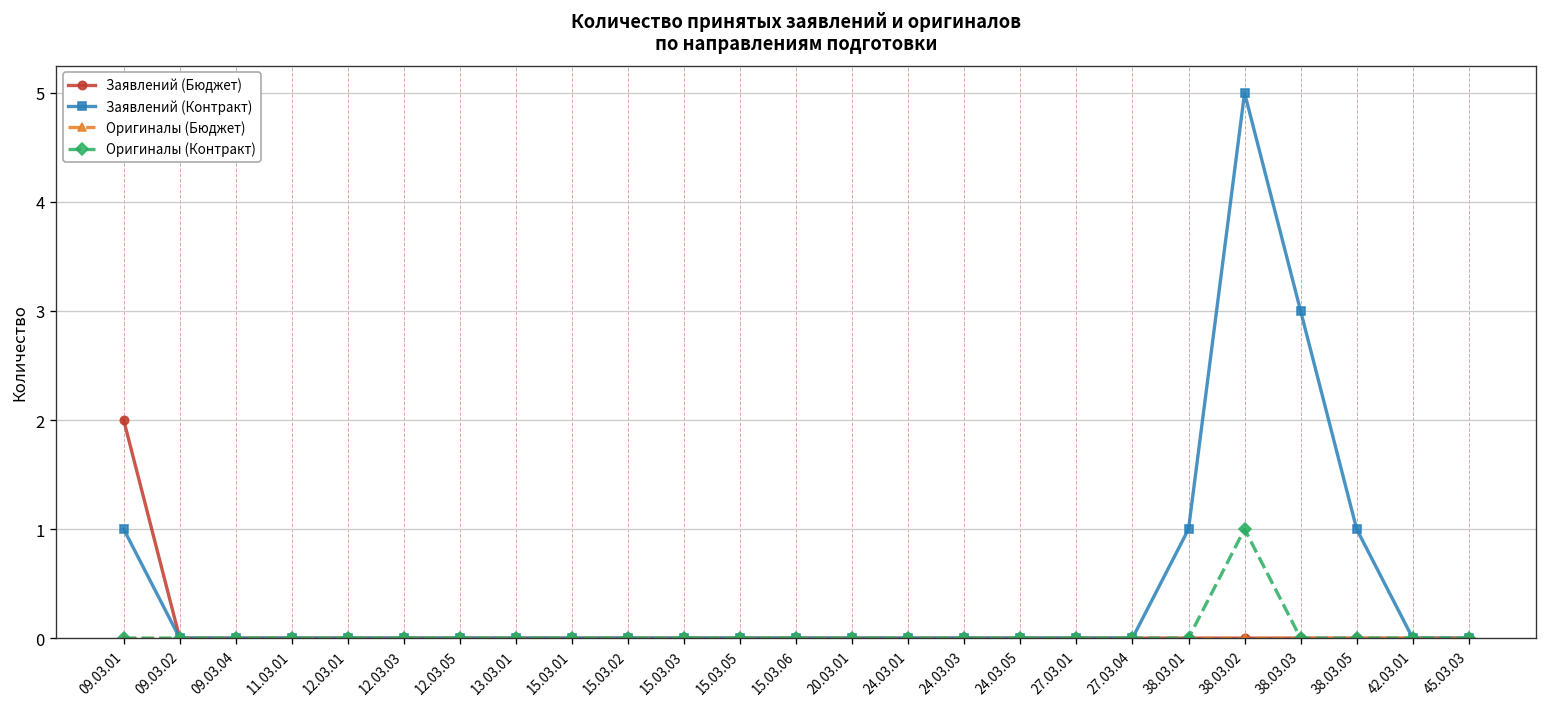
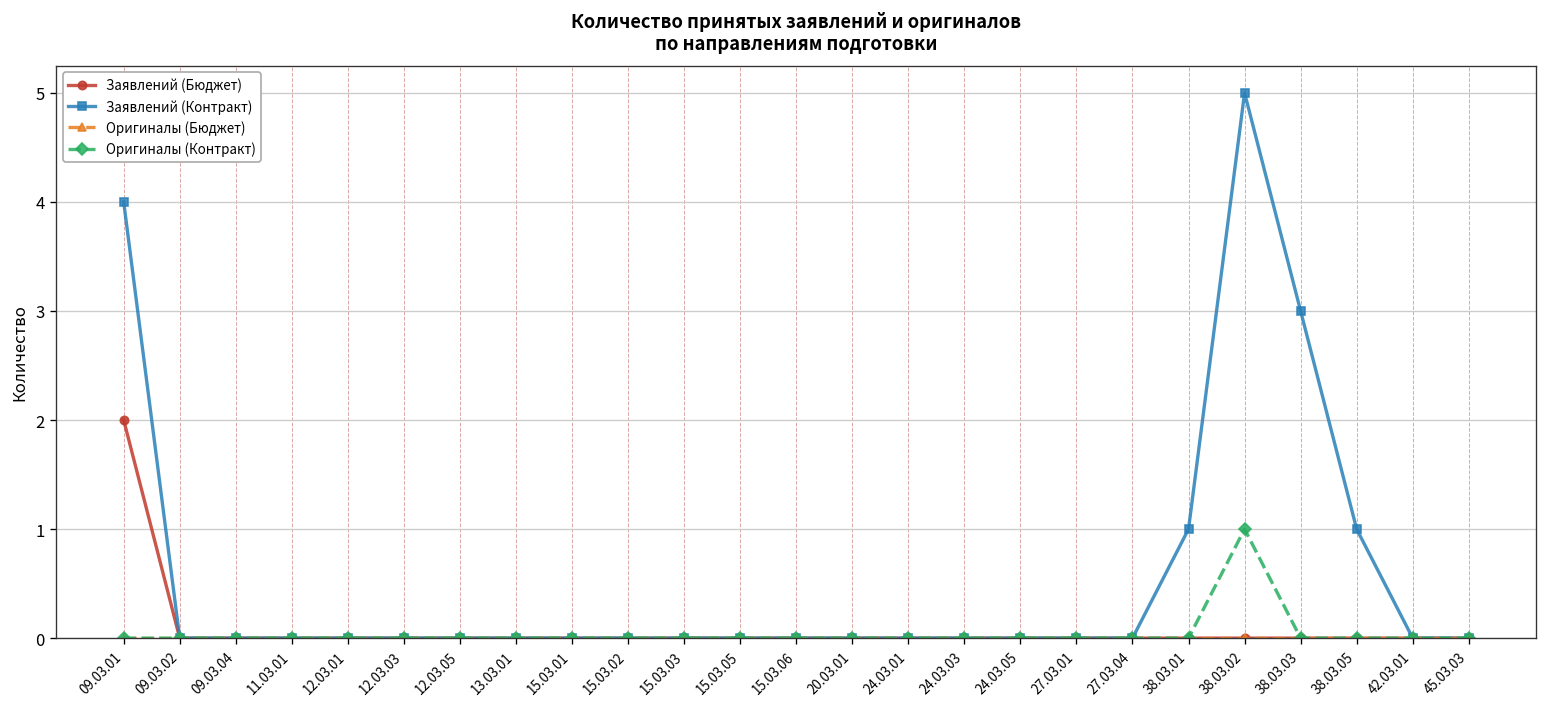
  {
    "Заявлений (Бюджет)": {
      "09.03.01": 2
    },
    "Заявлений (Контракт)": {
-     "09.03.01": 1,
+     "09.03.01": 4,
      "38.03.01": 1,
      "38.03.02": 5,
      "38.03.03": 3,
      "38.03.05": 1
    },
    "Оригиналы (Контракт)": {
      "38.03.02": 1
    }
  }
